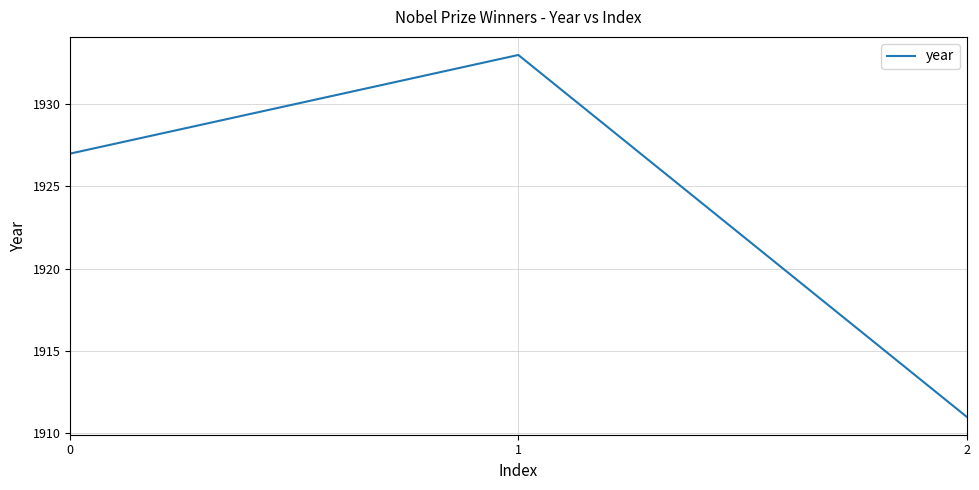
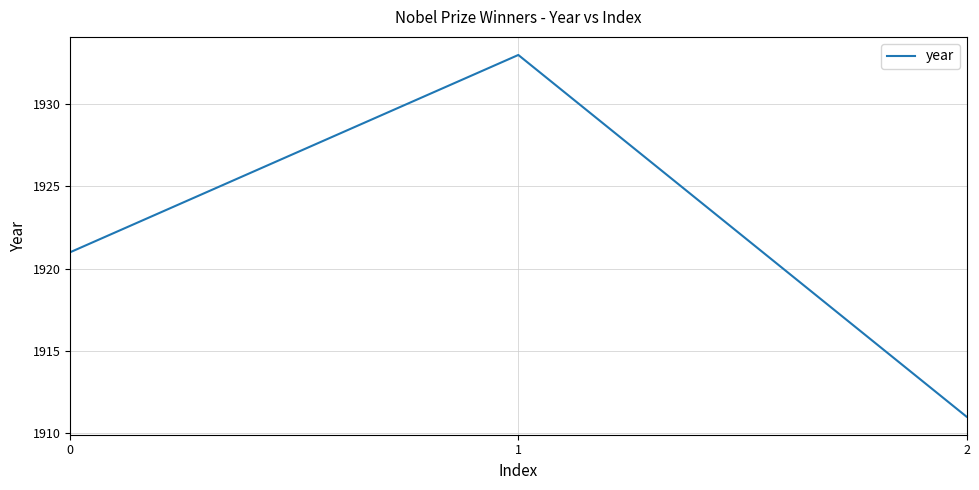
  {
-   "0": 1927,
+   "0": 1921,
    "1": 1933,
    "2": 1911
  }
